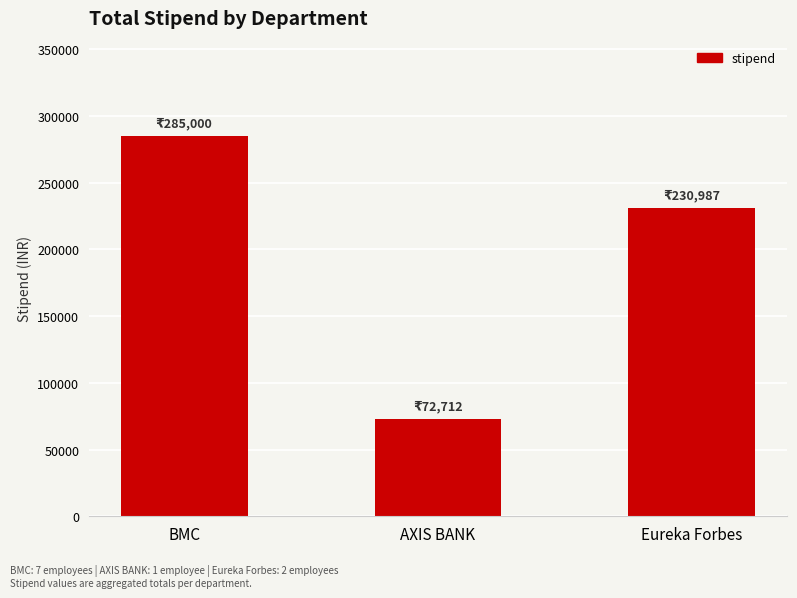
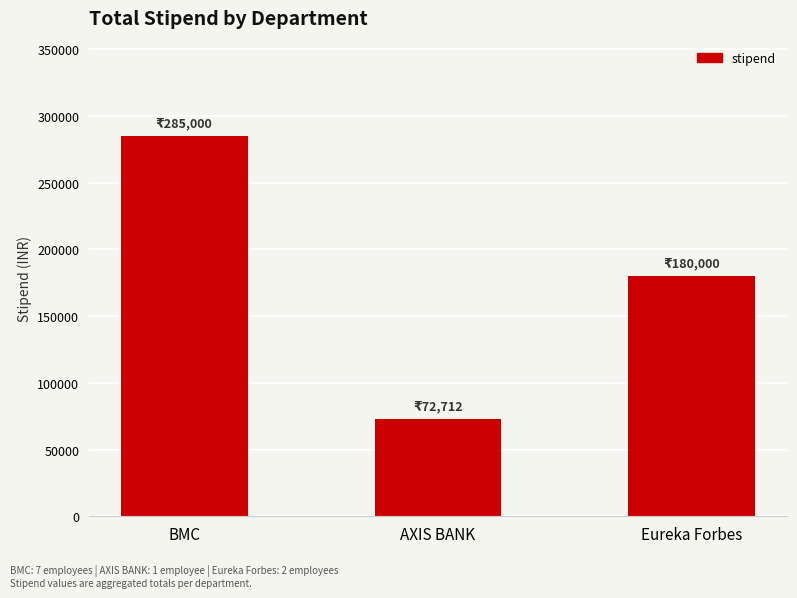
  {
    "BMC": "285,000",
    "AXIS BANK": "72,712",
-   "Eureka Forbes": "230,987"
+   "Eureka Forbes": "180,000"
  }
